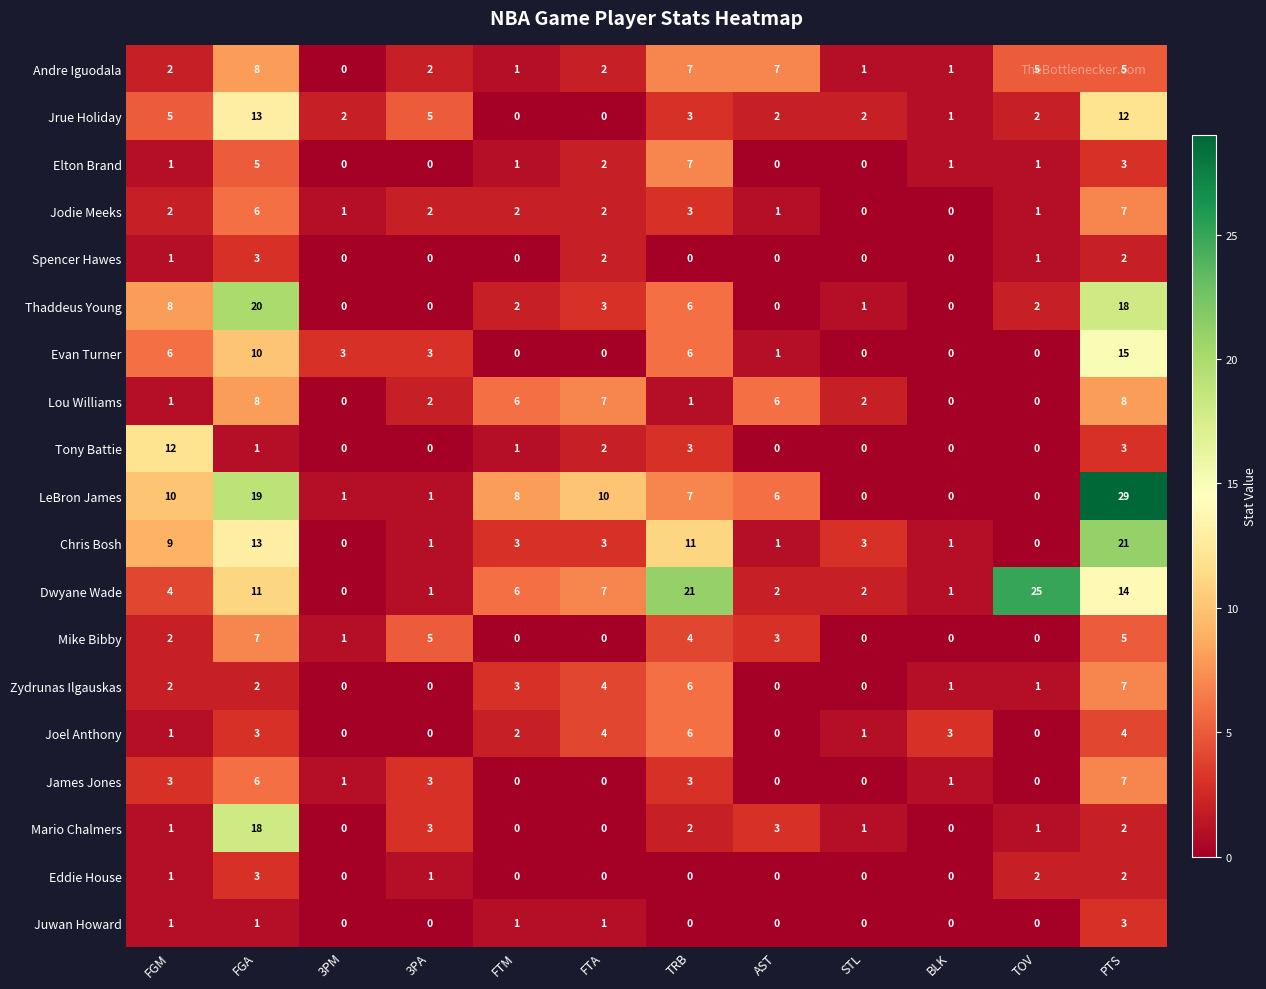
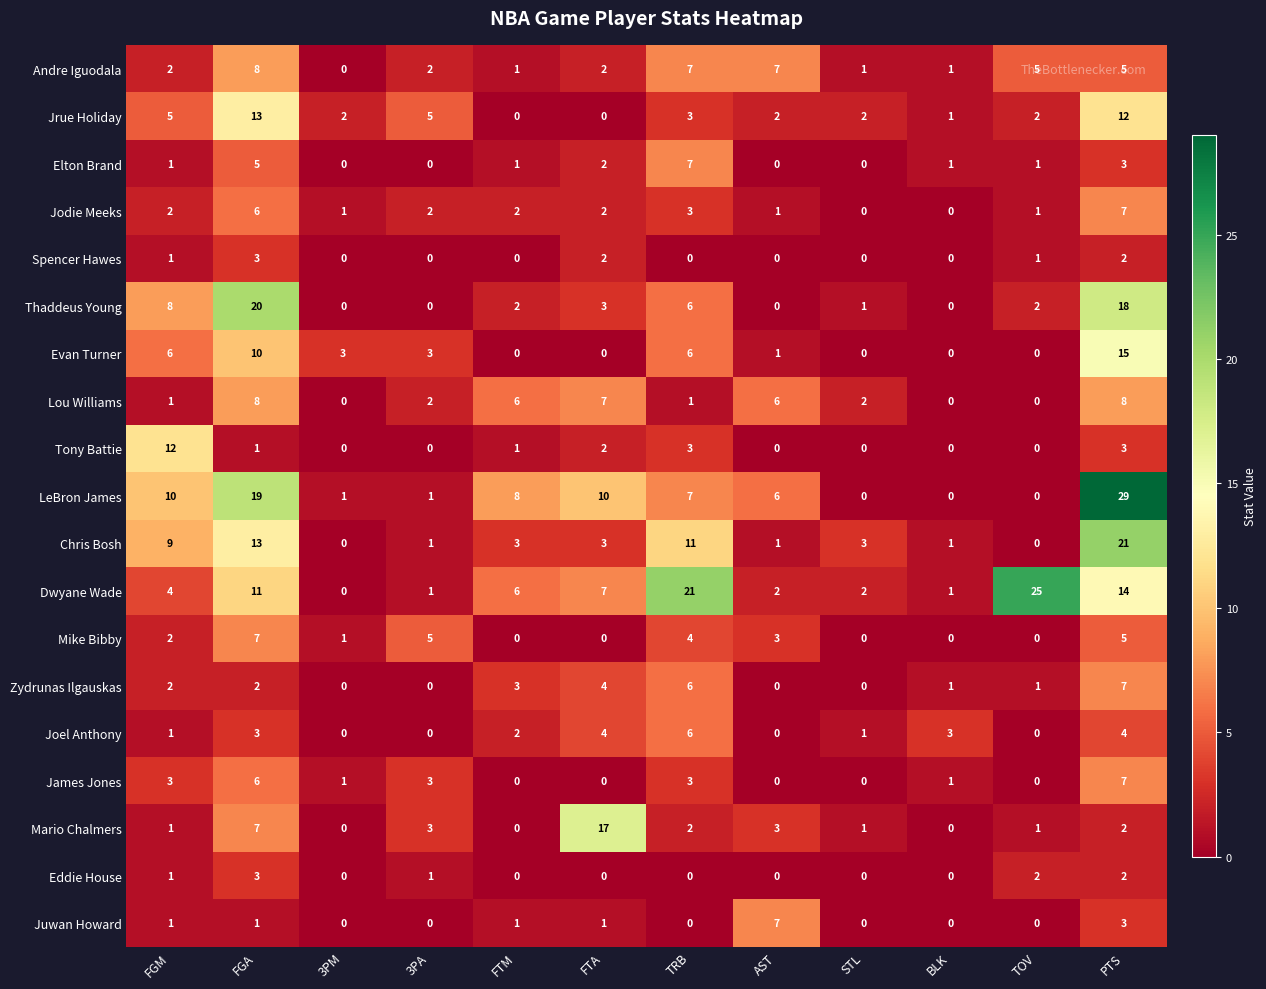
  {
    "Mario Chalmers": {
      "FGM": 1,
-     "FGA": 18,
+     "FGA": 7,
      "3PM": 0,
      "3PA": 3,
      "FTM": 0,
-     "FTA": 0,
+     "FTA": 17,
      "TRB": 2,
      "AST": 3,
      "STL": 1,
      "BLK": 0,
      "TOV": 1,
      "PTS": 2
    },
    "Juwan Howard": {
      "FGM": 1,
      "FGA": 1,
      "3PM": 0,
      "3PA": 0,
      "FTM": 1,
      "FTA": 1,
      "TRB": 0,
-     "AST": 0,
+     "AST": 7,
      "STL": 0,
      "BLK": 0,
      "TOV": 0,
      "PTS": 3
    }
  }
